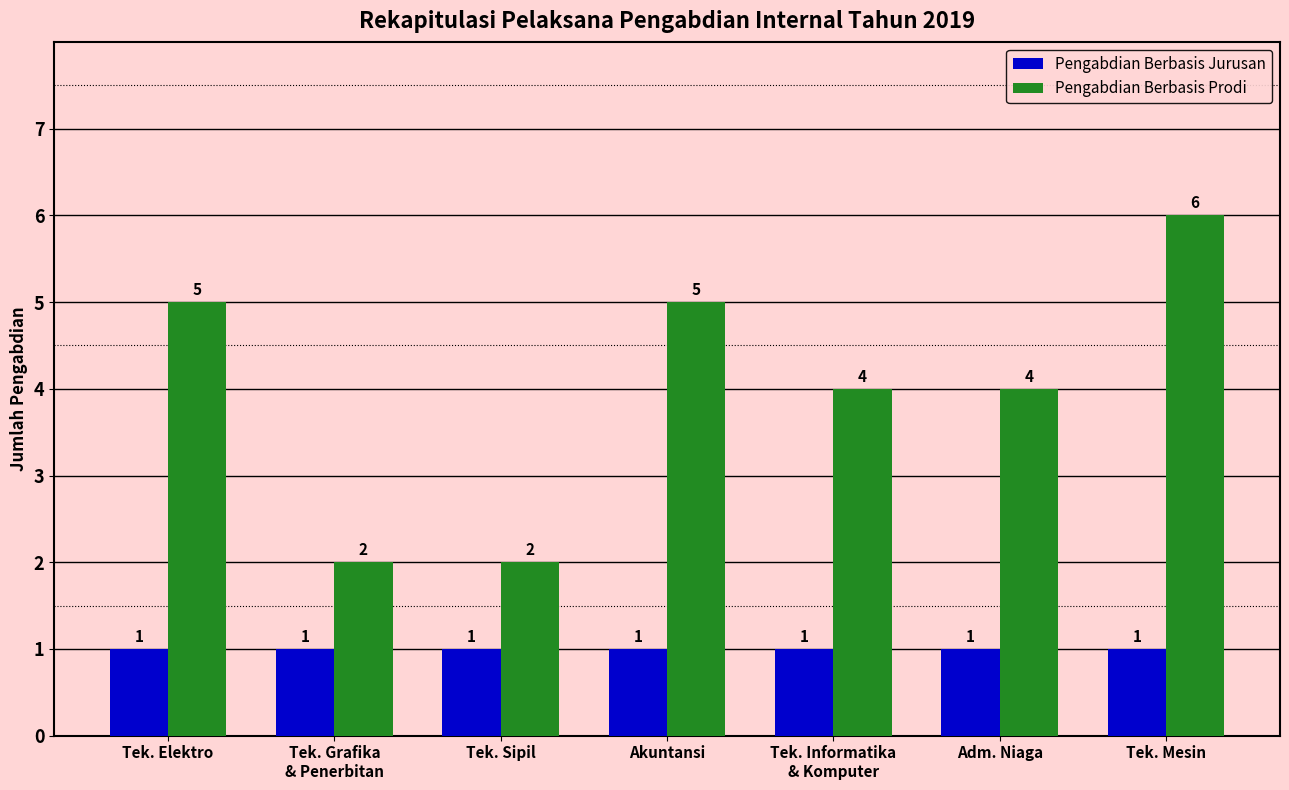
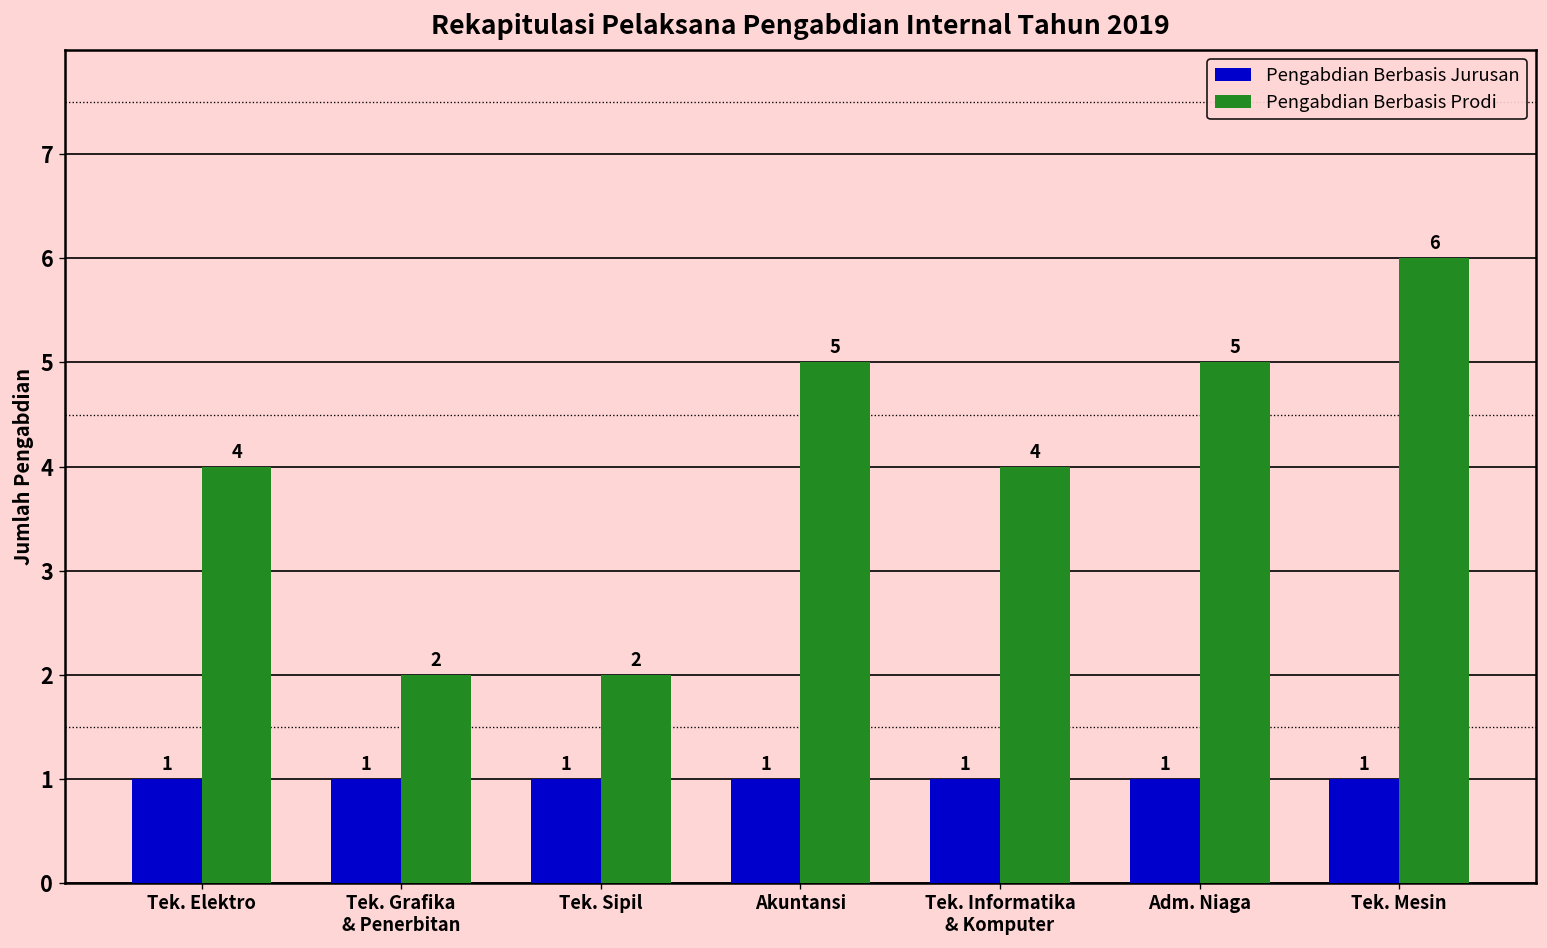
  {
    "Pengabdian Berbasis Jurusan": {
      "Tek. Elektro": 1,
      "Tek. Grafika & Penerbitan": 1,
      "Tek. Sipil": 1,
      "Akuntansi": 1,
      "Tek. Informatika & Komputer": 1,
      "Adm. Niaga": 1,
      "Tek. Mesin": 1
    },
    "Pengabdian Berbasis Prodi": {
-     "Tek. Elektro": 5,
+     "Tek. Elektro": 4,
      "Tek. Grafika & Penerbitan": 2,
      "Tek. Sipil": 2,
      "Akuntansi": 5,
      "Tek. Informatika & Komputer": 4,
-     "Adm. Niaga": 4,
+     "Adm. Niaga": 5,
      "Tek. Mesin": 6
    }
  }
